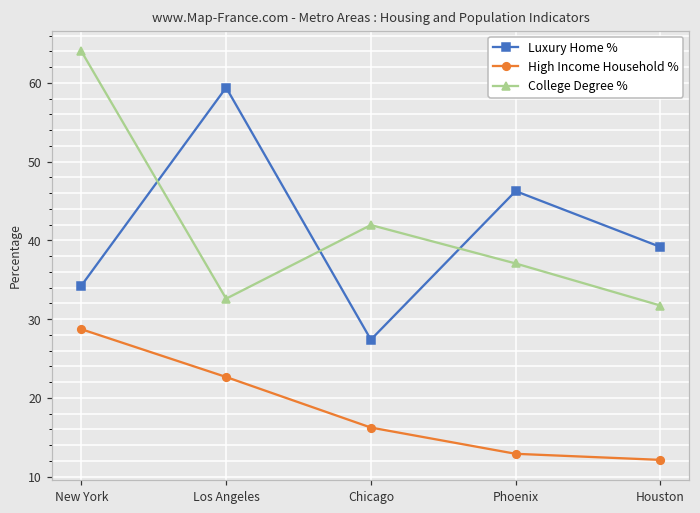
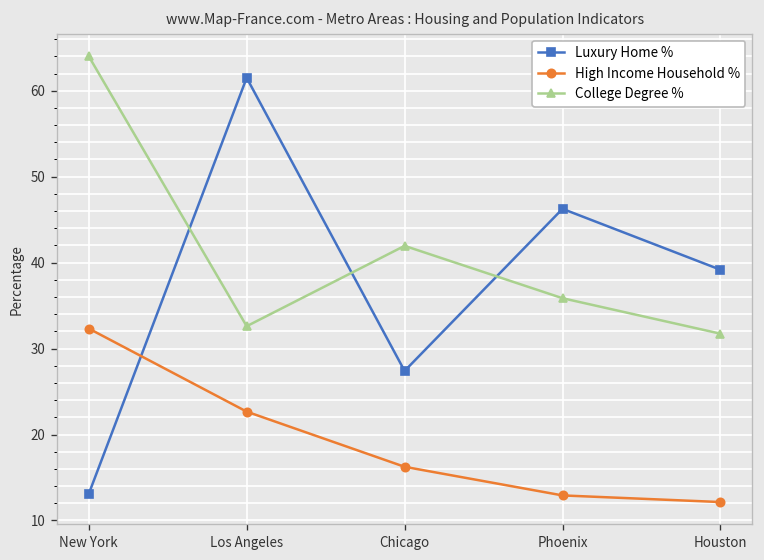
  {
    "Luxury Home %": {
-     "New York": 34,
-     "Los Angeles": 59,
+     "New York": 13,
+     "Los Angeles": 61,
      "Chicago": 27,
      "Phoenix": 46,
      "Houston": 39
    },
    "High Income Household %": {
-     "New York": 29,
+     "New York": 32,
      "Los Angeles": 23,
      "Chicago": 16,
      "Phoenix": 13,
      "Houston": 12
    },
    "College Degree %": {
      "New York": 64,
      "Los Angeles": 33,
      "Chicago": 42,
-     "Phoenix": 37,
+     "Phoenix": 36,
      "Houston": 32
    }
  }
